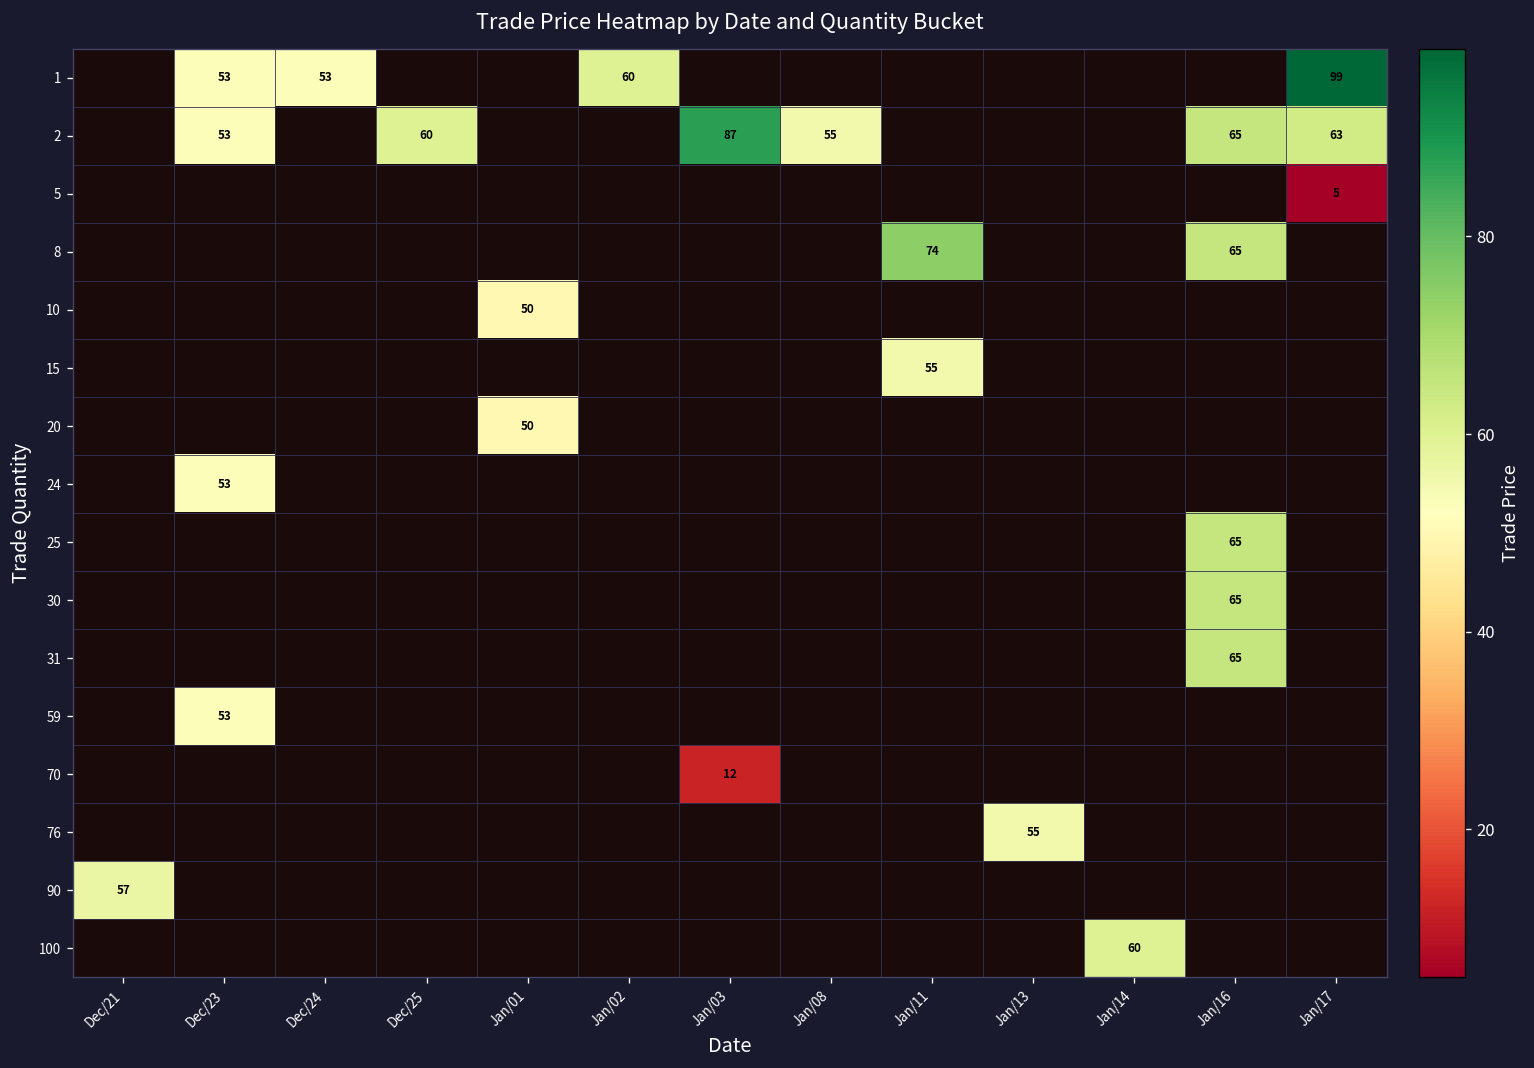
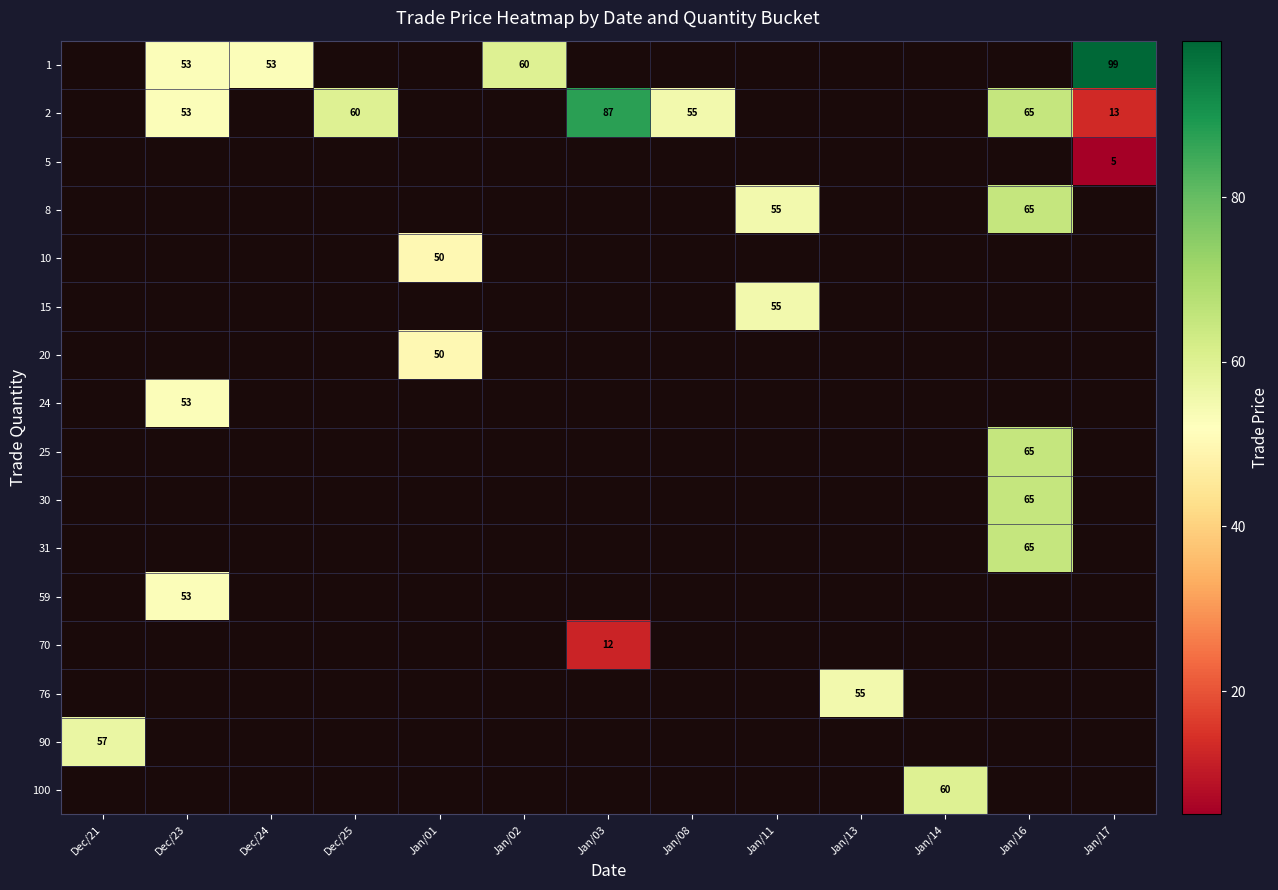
  {
    "1": {
      "Dec/23": 53,
      "Dec/24": 53,
      "Jan/02": 60,
      "Jan/17": 99
    },
    "2": {
      "Dec/23": 53,
      "Dec/25": 60,
      "Jan/03": 87,
      "Jan/08": 55,
      "Jan/16": 65,
-     "Jan/17": 63
+     "Jan/17": 13
    },
    "5": {
      "Jan/17": 5
    },
    "8": {
-     "Jan/11": 74,
+     "Jan/11": 55,
      "Jan/16": 65
    },
    "10": {
      "Jan/01": 50
    },
    "15": {
      "Jan/11": 55
    },
    "20": {
      "Jan/01": 50
    },
    "24": {
      "Dec/23": 53
    },
    "25": {
      "Jan/16": 65
    },
    "30": {
      "Jan/16": 65
    },
    "31": {
      "Jan/16": 65
    },
    "59": {
      "Dec/23": 53
    },
    "70": {
      "Jan/03": 12
    },
    "76": {
      "Jan/13": 55
    },
    "90": {
      "Dec/21": 57
    },
    "100": {
      "Jan/14": 60
    }
  }
